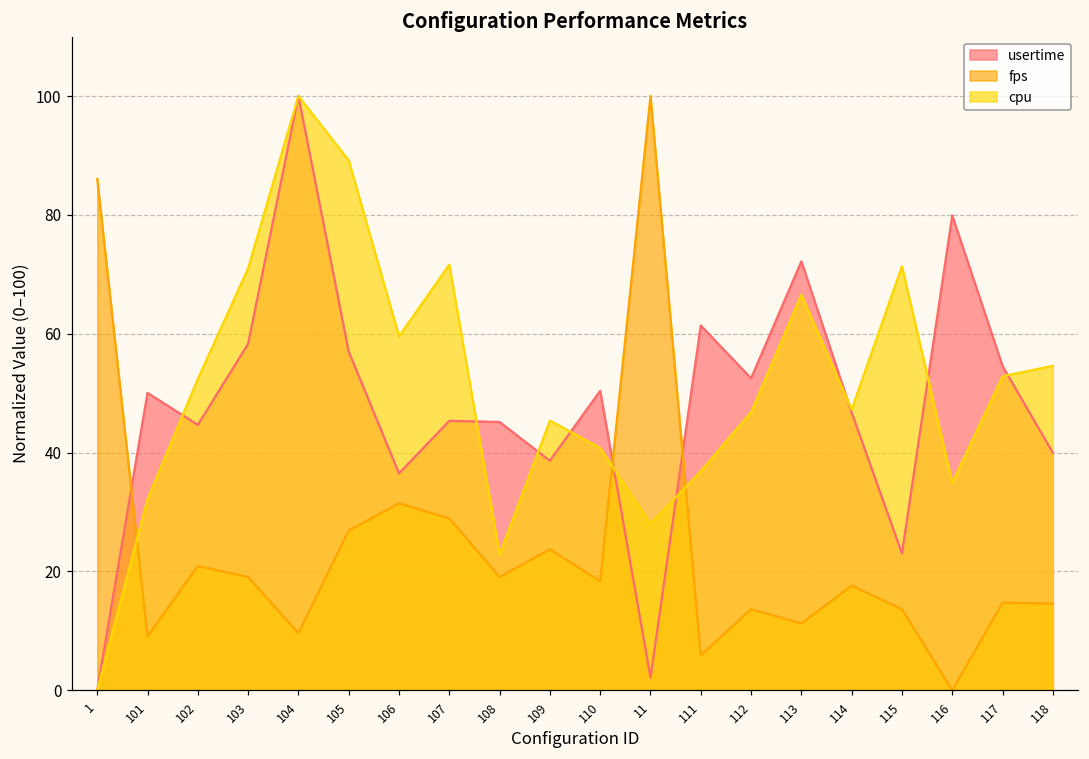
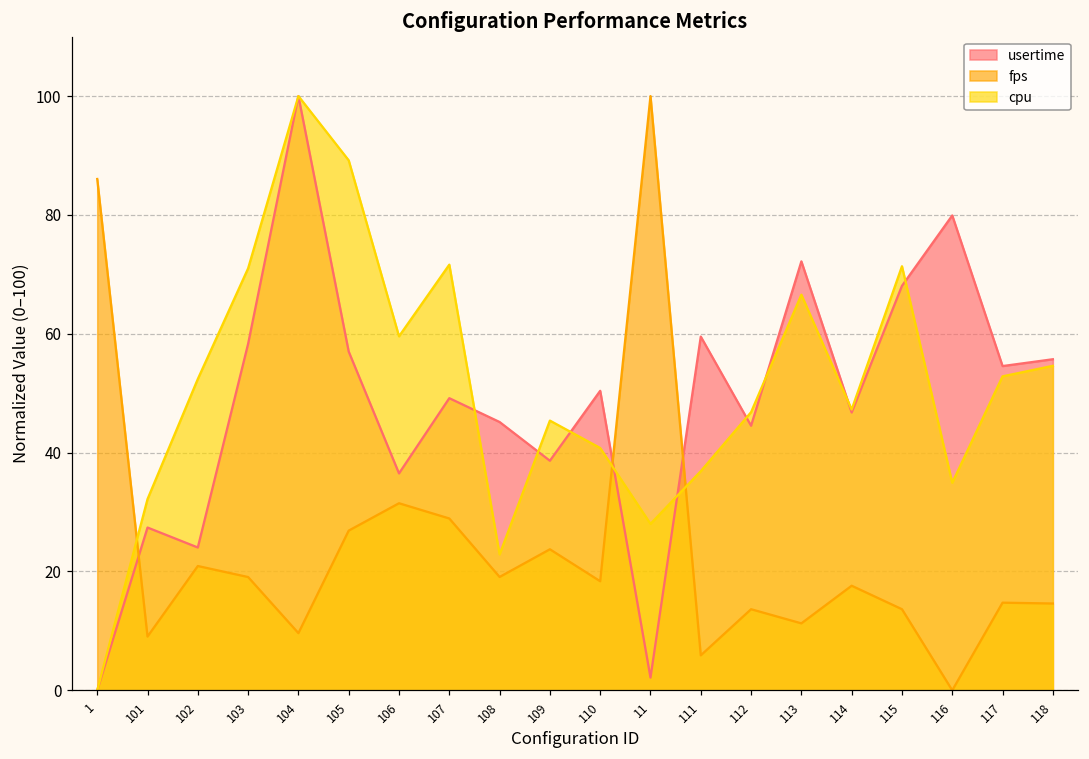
  {
    "usertime": {
-     "101": 50,
-     "102": 45,
+     "101": 27,
+     "102": 24,
      "103": 58,
      "105": 57,
      "106": 37,
-     "107": 45,
+     "107": 49,
      "108": 45,
      "109": 39,
      "110": 50,
      "11": 2,
-     "111": 61,
-     "112": 53,
+     "111": 60,
+     "112": 45,
      "113": 72,
      "114": 47,
-     "115": 23,
+     "115": 68,
      "116": 80,
      "117": 55,
-     "118": 40
+     "118": 56
    }
  }
